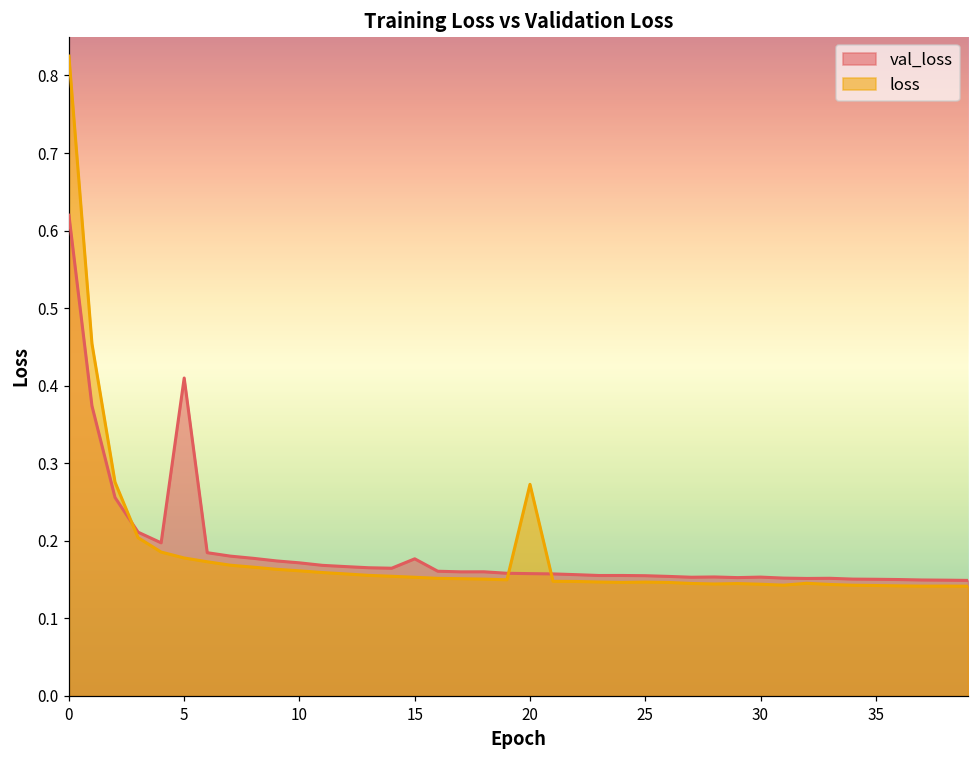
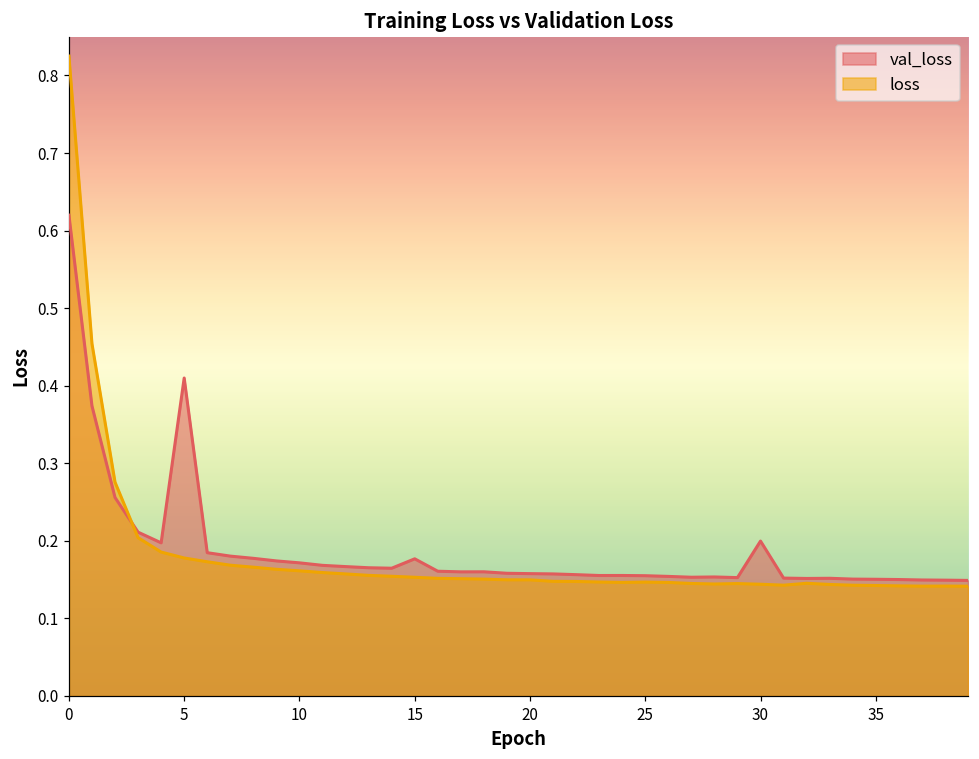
  {
    "val_loss": {
      "0": 0.62,
      "5": 0.41,
      "10": 0.17,
      "15": 0.18,
      "20": 0.16,
      "25": 0.16,
-     "30": 0.15,
+     "30": 0.20,
      "35": 0.15
    },
    "loss": {
      "0": 0.82,
      "5": 0.18,
      "10": 0.16,
      "15": 0.15,
-     "20": 0.27,
+     "20": 0.15,
      "25": 0.15,
      "30": 0.14,
      "35": 0.14
    }
  }
